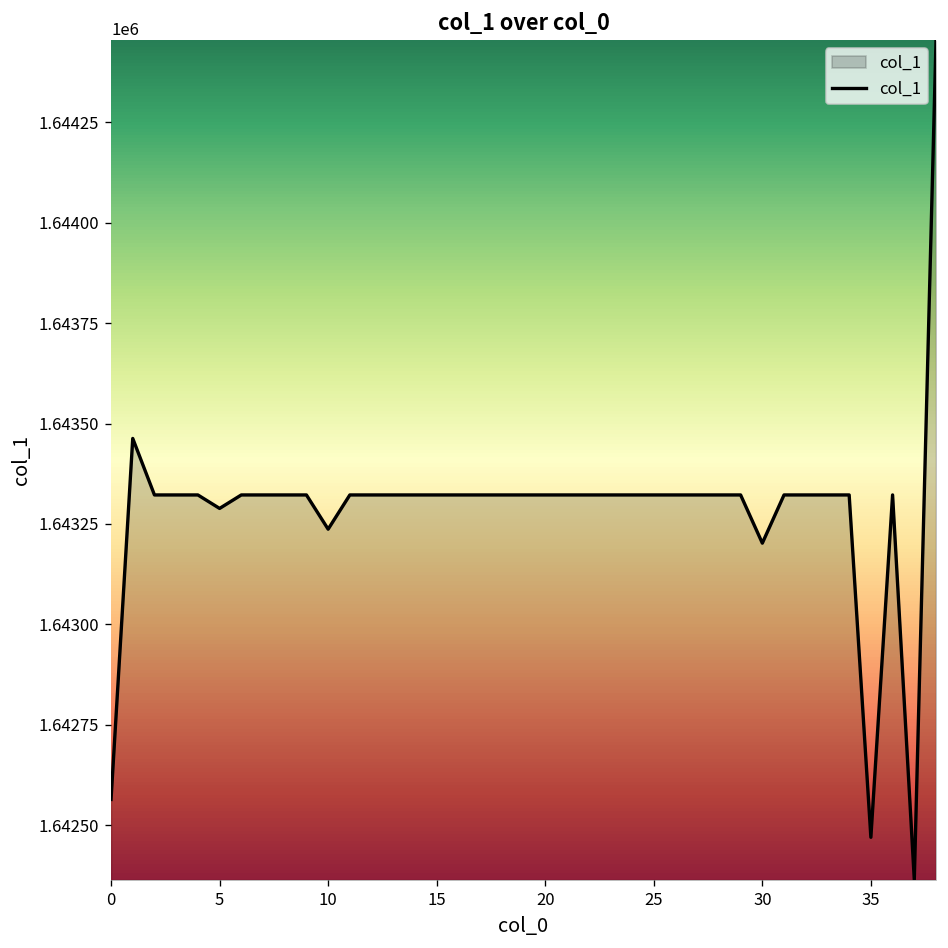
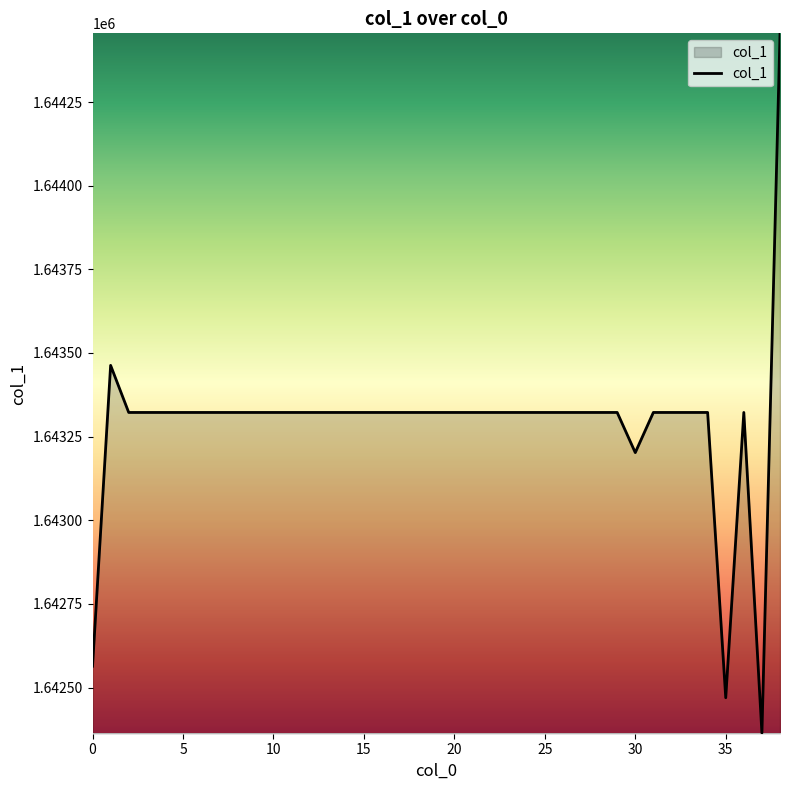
  {
    "0": 1642560,
-   "5": 1643290,
-   "10": 1643240,
+   "5": 1643320,
+   "10": 1643320,
    "15": 1643320,
    "20": 1643320,
    "25": 1643320,
    "30": 1643200,
    "35": 1642470
  }
